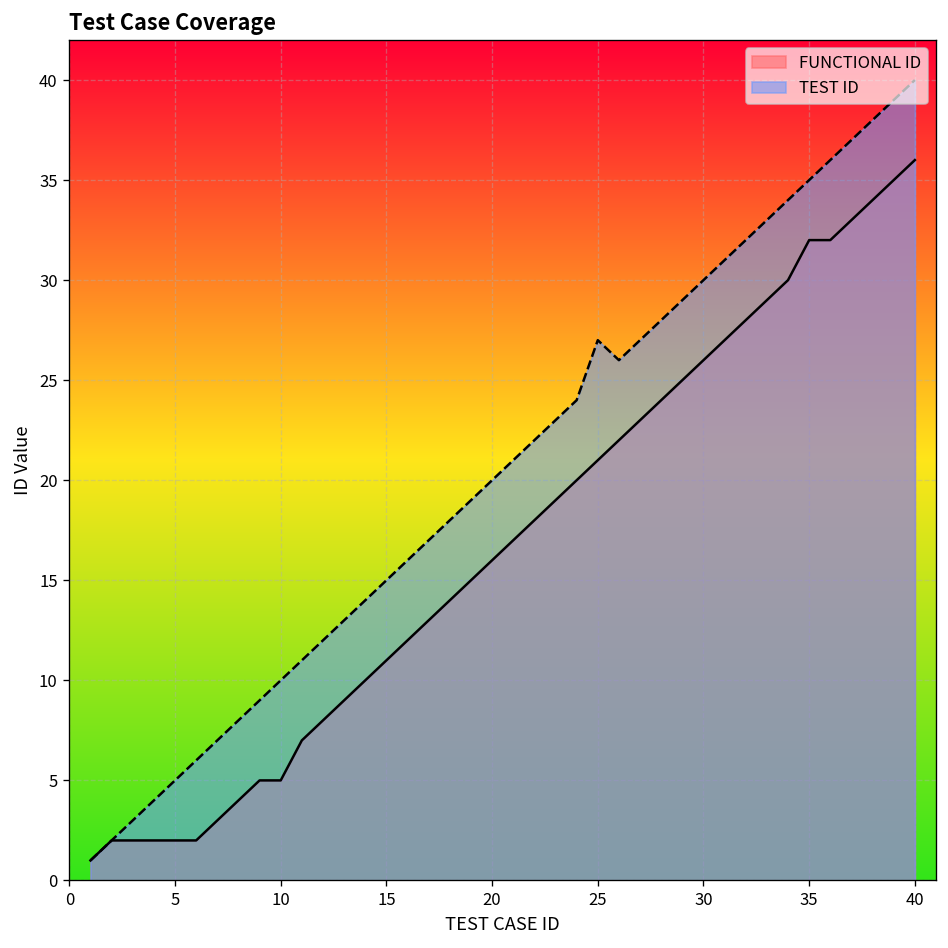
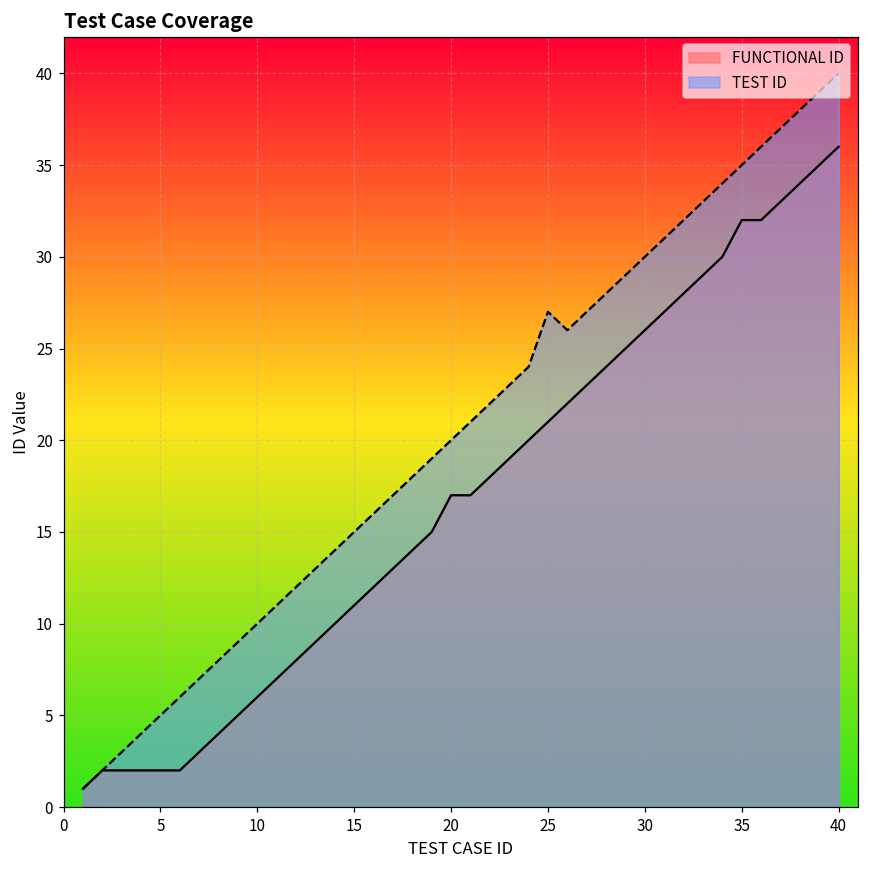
  {
    "FUNCTIONAL ID": {
      "5": 2,
-     "10": 5,
+     "10": 6,
      "15": 11,
-     "20": 16,
+     "20": 17,
      "25": 21,
      "30": 26,
      "35": 32,
      "40": 36
    },
    "TEST ID": {
      "5": 5,
      "10": 10,
      "15": 15,
      "20": 20,
      "25": 27,
      "30": 30,
      "35": 35
    }
  }
